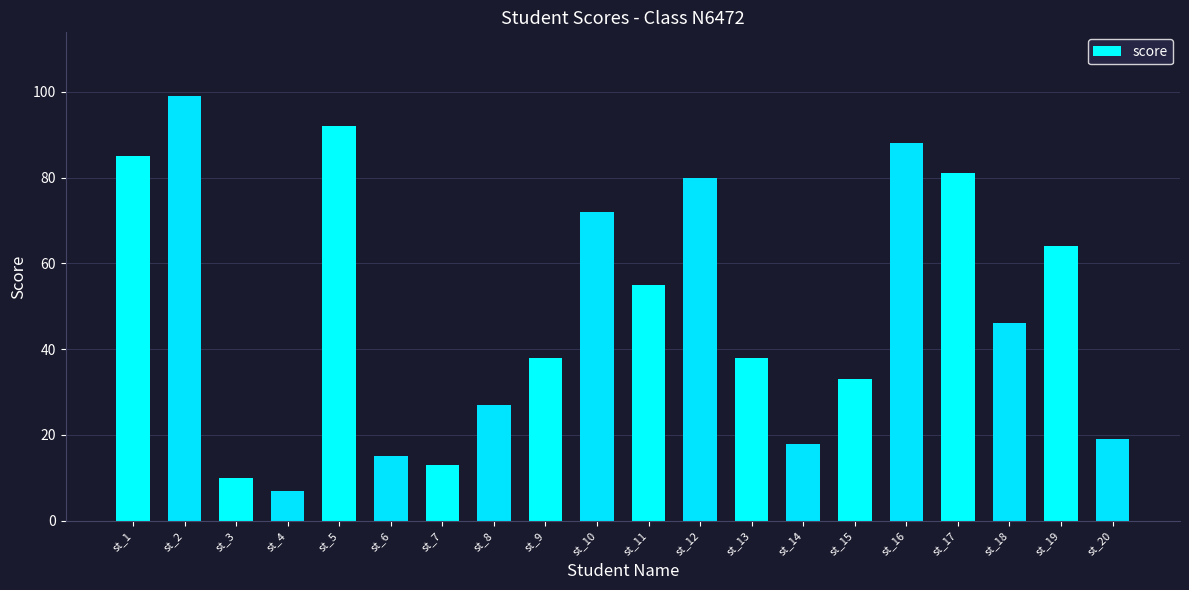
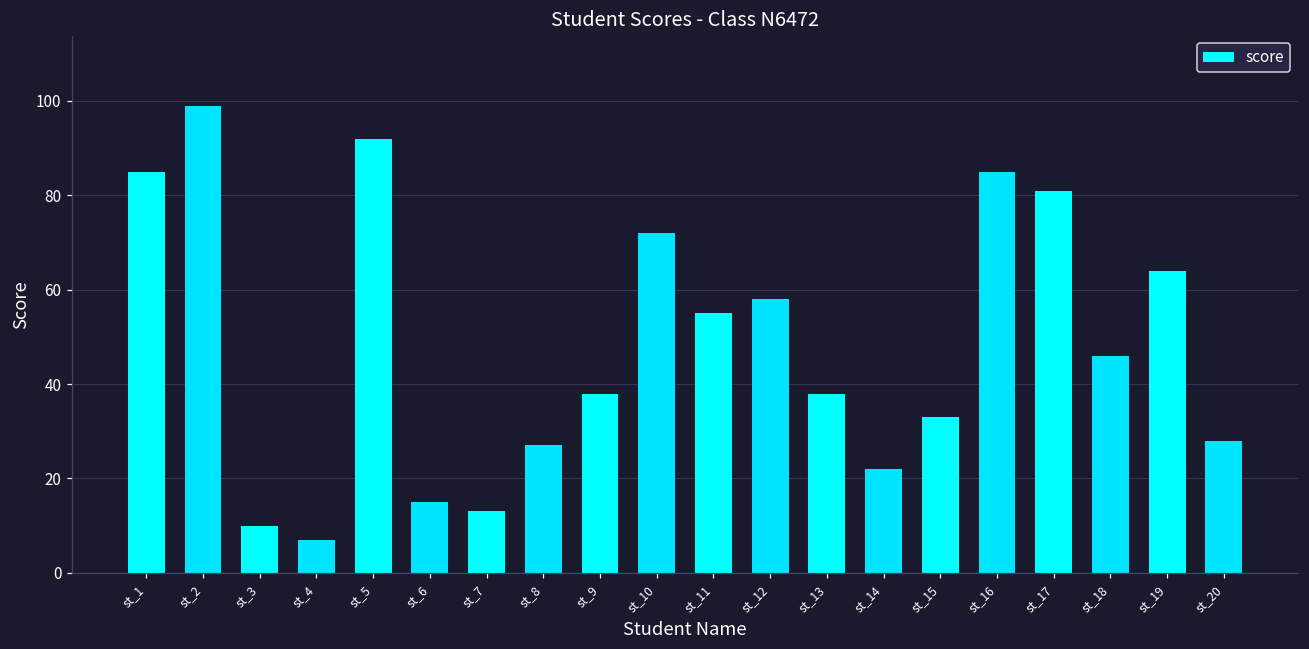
  {
    "st_1": 85,
    "st_2": 99,
    "st_3": 10,
    "st_4": 7,
    "st_5": 92,
    "st_6": 15,
    "st_7": 13,
    "st_8": 27,
    "st_9": 38,
    "st_10": 72,
    "st_11": 55,
-   "st_12": 80,
+   "st_12": 58,
    "st_13": 38,
-   "st_14": 18,
+   "st_14": 22,
    "st_15": 33,
-   "st_16": 88,
+   "st_16": 85,
    "st_17": 81,
    "st_18": 46,
    "st_19": 64,
-   "st_20": 19
+   "st_20": 28
  }
